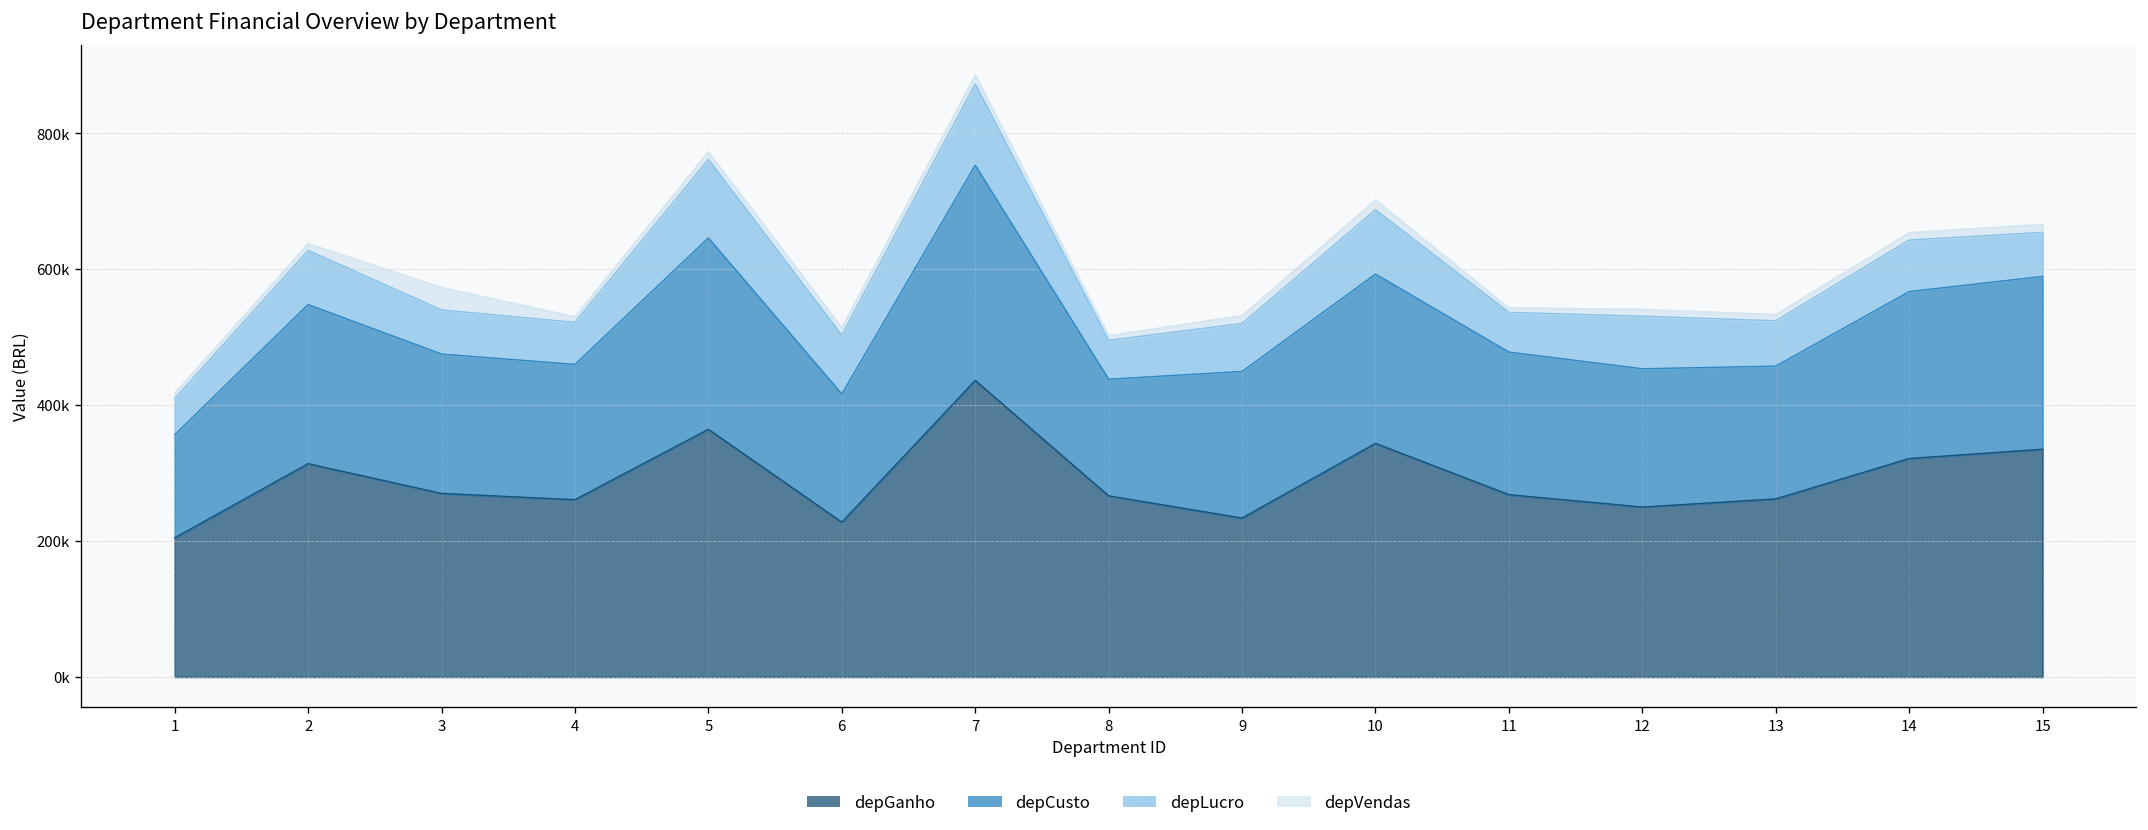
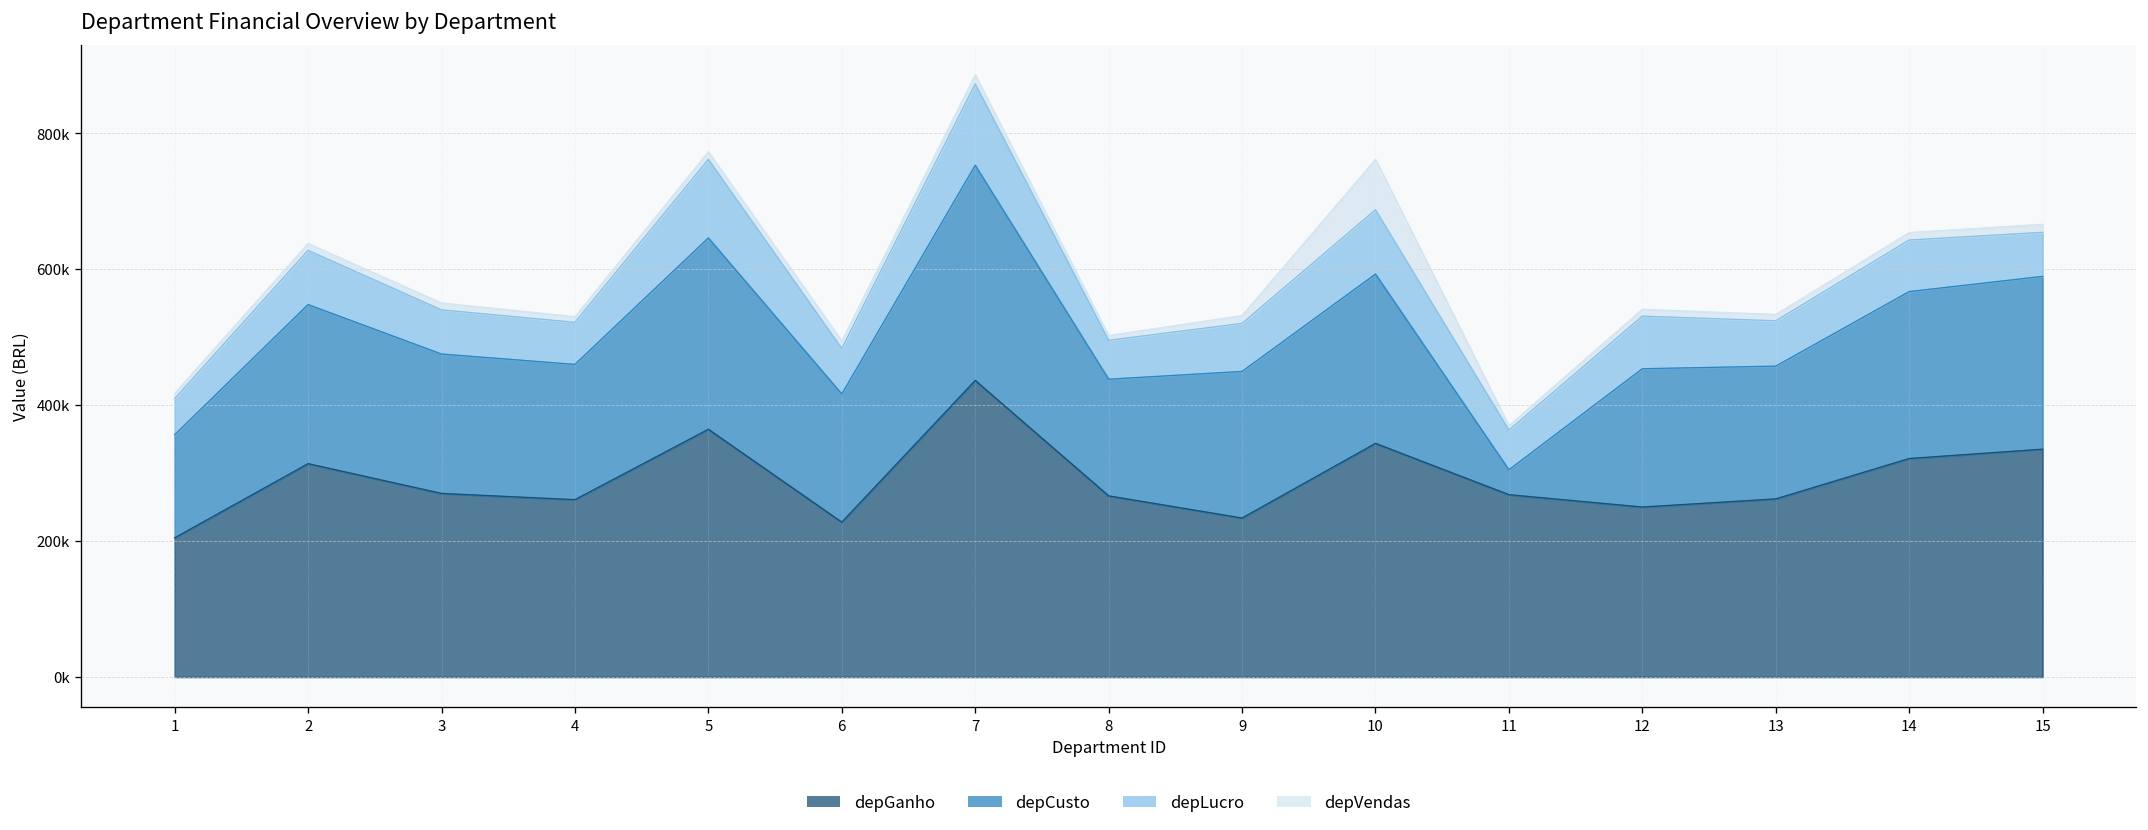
  {
    "depGanho": {
      "1": 200000,
      "2": 310000,
      "3": 270000,
      "4": 260000,
      "5": 360000,
      "6": 230000,
      "7": 440000,
      "8": 270000,
      "9": 230000,
      "10": 340000,
      "11": 270000,
      "12": 250000,
      "13": 260000,
      "14": 320000,
      "15": 340000
    },
    "depCusto": {
      "1": 150000,
      "2": 230000,
      "3": 210000,
      "4": 200000,
      "5": 280000,
      "6": 190000,
      "7": 320000,
      "8": 170000,
      "9": 220000,
      "10": 250000,
-     "11": 210000,
+     "11": 40000,
      "12": 200000,
      "13": 200000,
      "14": 250000,
      "15": 250000
    },
    "depLucro": {
      "1": 50000,
      "2": 80000,
      "3": 60000,
      "4": 60000,
      "5": 120000,
-     "6": 90000,
+     "6": 70000,
      "7": 120000,
      "8": 60000,
      "9": 70000,
      "10": 90000,
      "11": 60000,
      "12": 80000,
      "13": 70000,
      "14": 80000,
      "15": 60000
    },
    "depVendas": {
      "1": 10000,
      "2": 10000,
-     "3": 30000,
+     "3": 10000,
      "4": 10000,
      "5": 10000,
      "6": 10000,
      "7": 10000,
      "8": 10000,
      "9": 10000,
-     "10": 10000,
+     "10": 70000,
      "11": 10000,
      "12": 10000,
      "13": 10000,
      "14": 10000,
      "15": 10000
    }
  }
